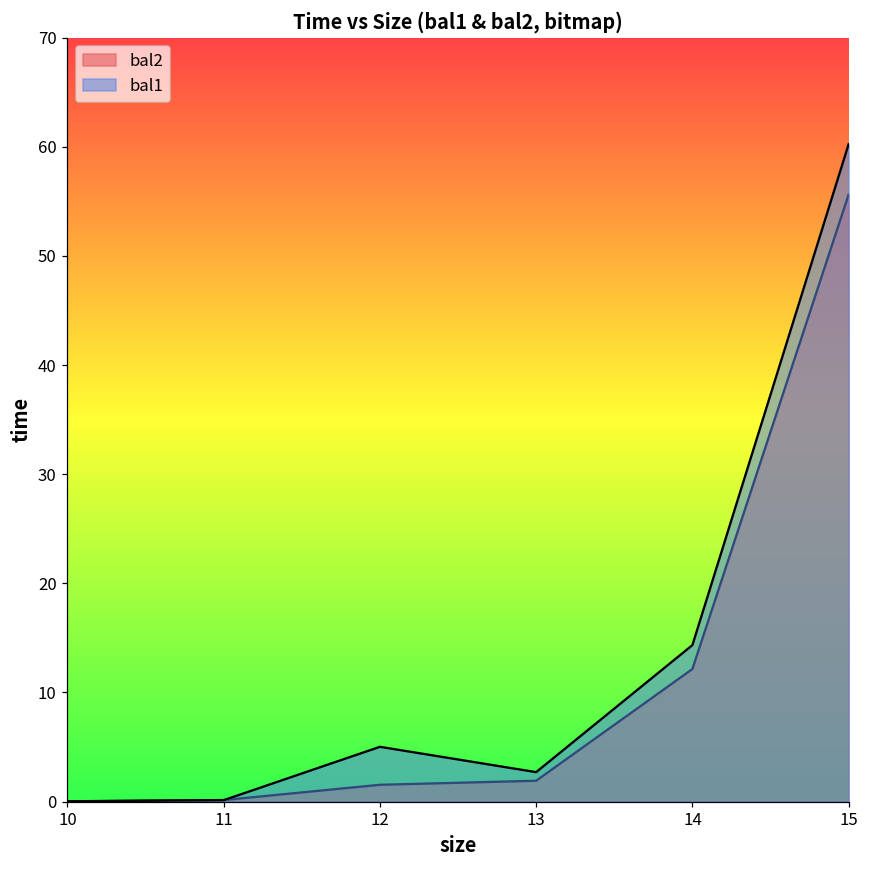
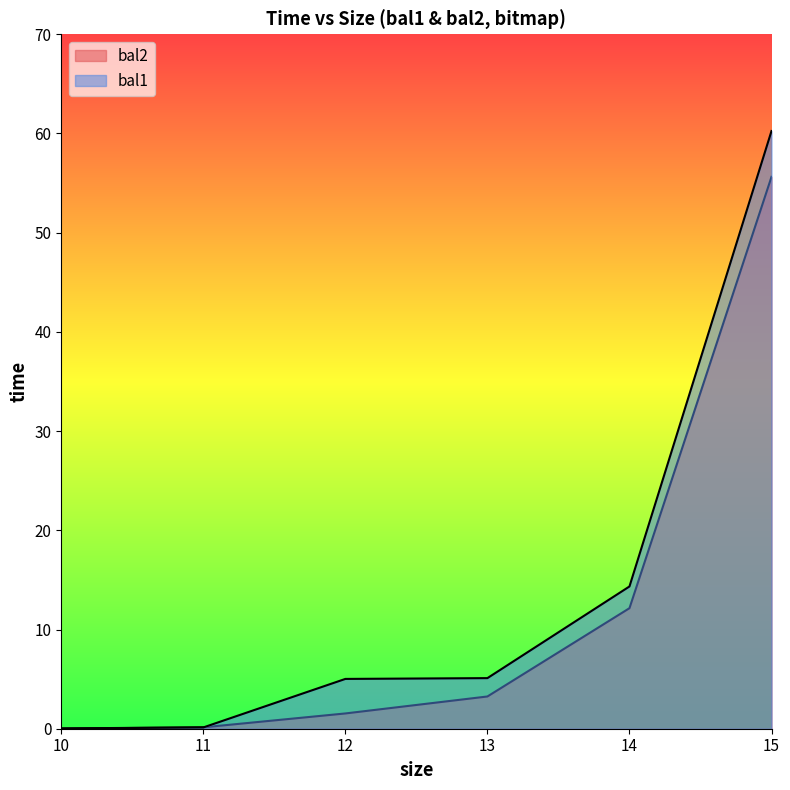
  {
    "bal2": {
      "12": 2,
-     "13": 2,
+     "13": 3,
      "14": 12,
      "15": 56
    },
    "bal1": {
      "12": 5,
-     "13": 3,
+     "13": 5,
      "14": 14,
      "15": 60
    }
  }
